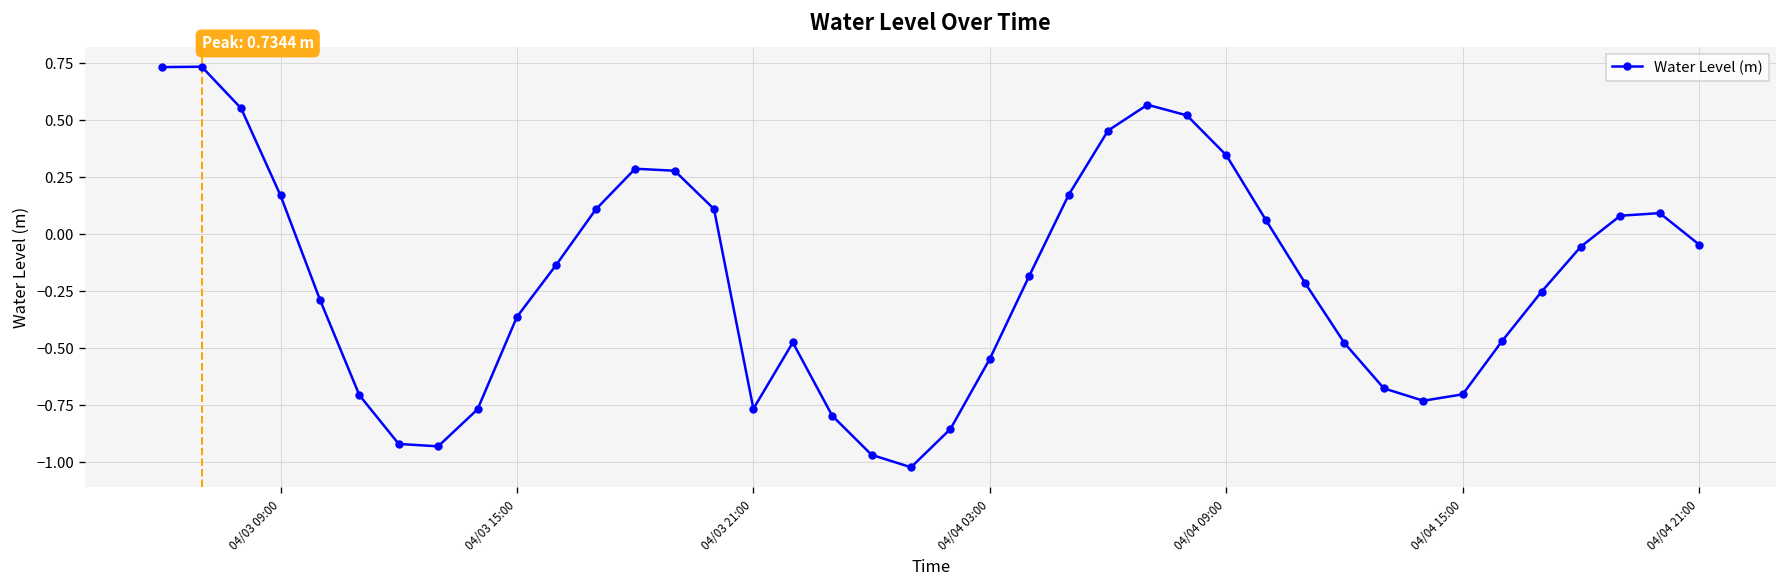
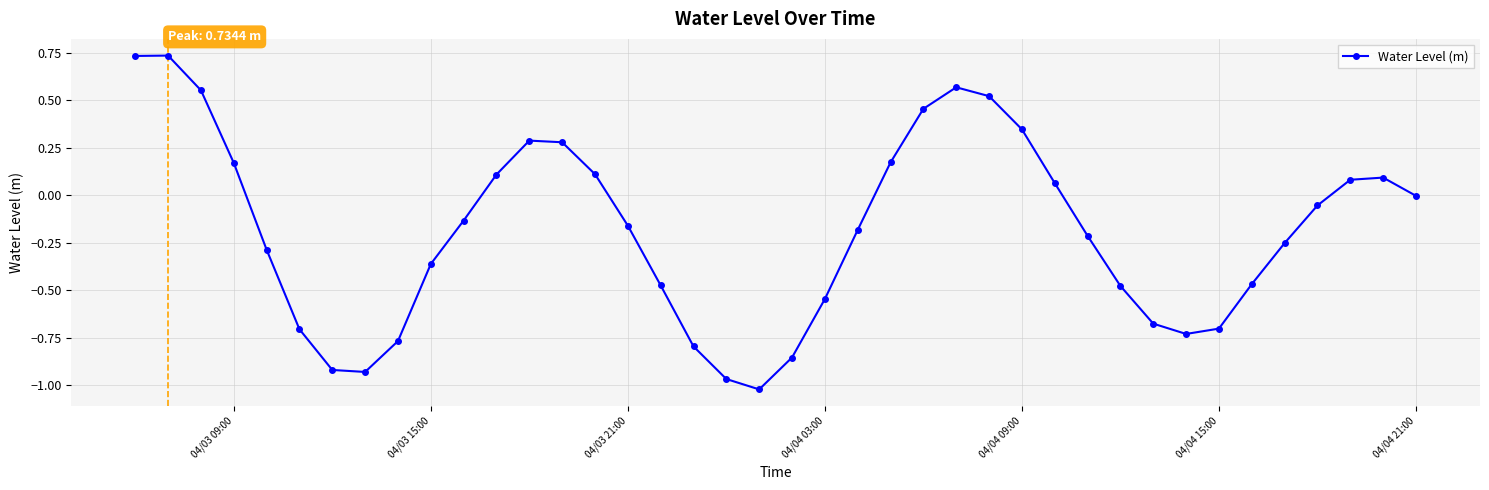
  {
    "04/03 09:00": 0.17,
    "04/03 15:00": -0.36,
-   "04/03 21:00": -0.77,
+   "04/03 21:00": -0.16,
    "04/04 03:00": -0.55,
    "04/04 09:00": 0.35,
    "04/04 15:00": -0.70,
-   "04/04 21:00": -0.05
+   "04/04 21:00": 0.00
  }
